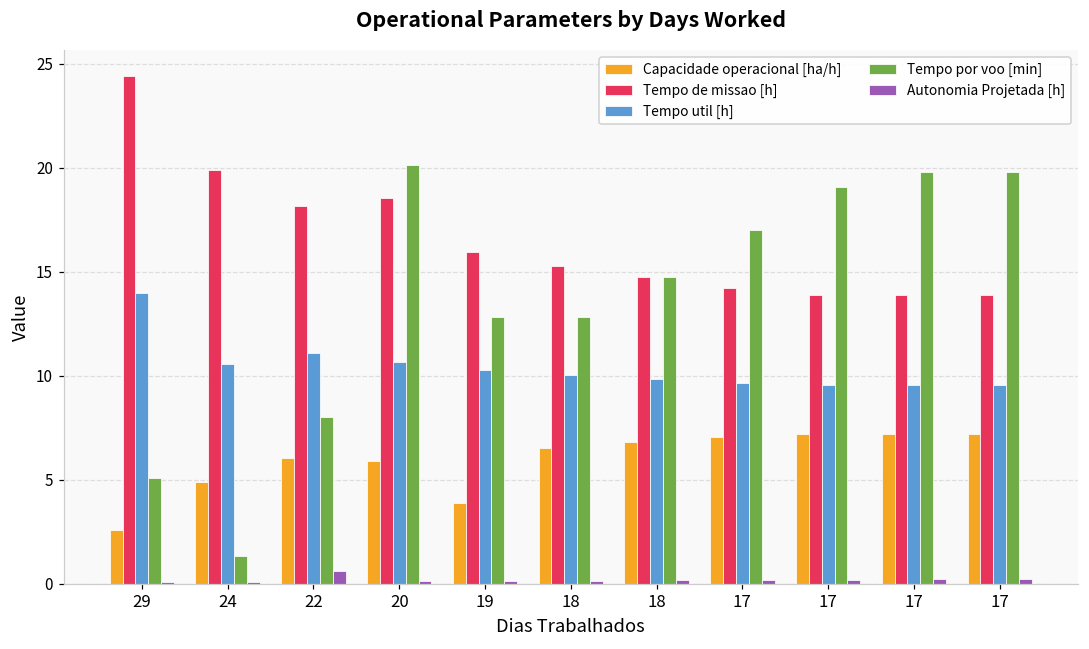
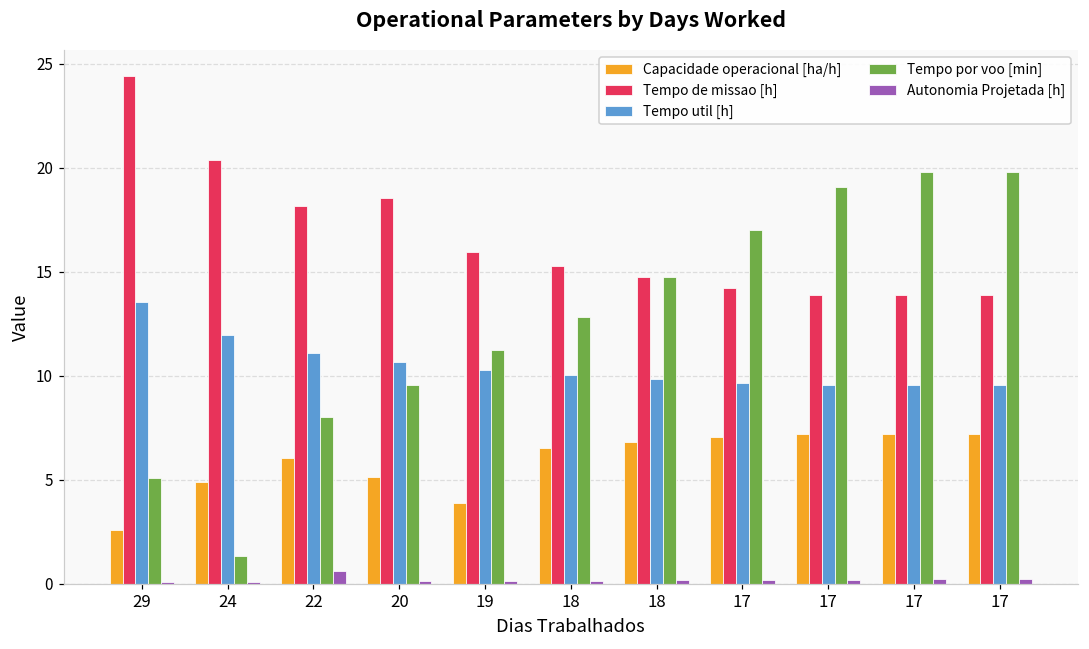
  {
    "Capacidade operacional [ha/h]": {
      "29": 2.6,
      "24": 4.9,
      "22": 6.0,
-     "20": 5.9,
+     "20": 5.1,
      "19": 3.9
    },
    "Tempo de missao [h]": {
      "29": 24.4,
-     "24": 19.9,
+     "24": 20.4,
      "22": 18.2,
      "20": 18.6,
      "19": 15.9
    },
    "Tempo util [h]": {
-     "29": 14.0,
-     "24": 10.6,
+     "29": 13.5,
+     "24": 12.0,
      "22": 11.1,
      "20": 10.7,
      "19": 10.3
    },
    "Tempo por voo [min]": {
      "29": 5.1,
      "24": 1.3,
      "22": 8.0,
-     "20": 20.1,
-     "19": 12.8
+     "20": 9.5,
+     "19": 11.2
    },
    "Autonomia Projetada [h]": {
      "22": 0.6
    }
  }
